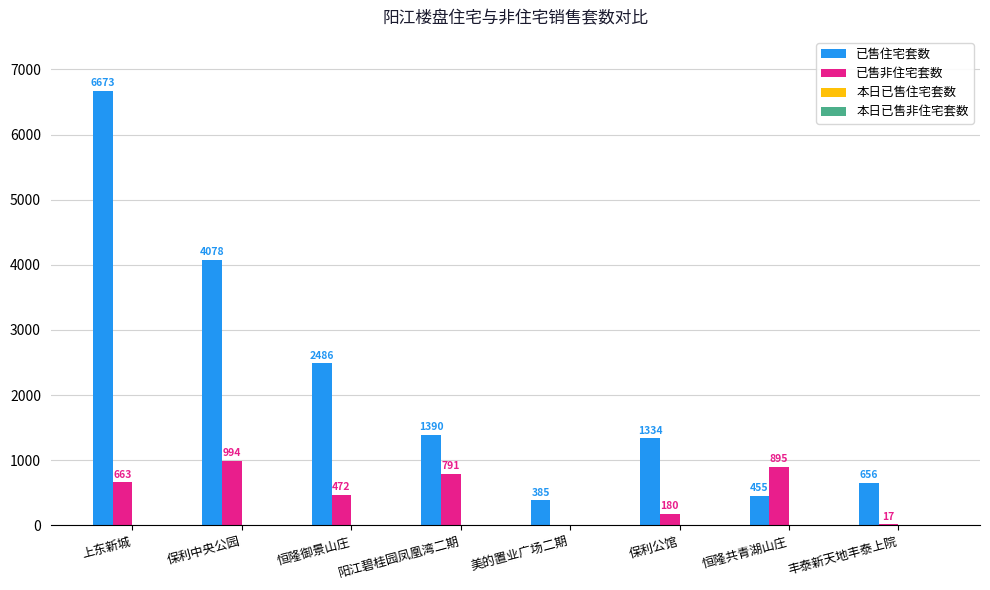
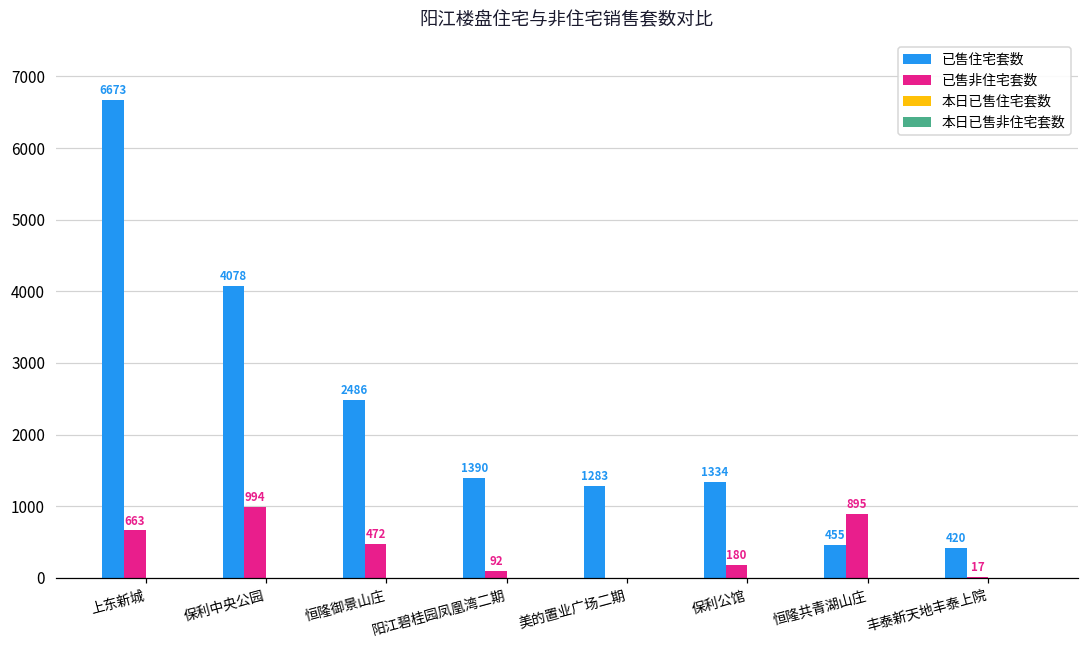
  {
    "已售住宅套数": {
      "上东新城": 6673,
      "保利中央公园": 4078,
      "恒隆御景山庄": 2486,
      "阳江碧桂园凤凰湾二期": 1390,
-     "美的置业广场二期": 385,
+     "美的置业广场二期": 1283,
      "保利公馆": 1334,
      "恒隆共青湖山庄": 455,
-     "丰泰新天地丰泰上院": 656
+     "丰泰新天地丰泰上院": 420
    },
    "已售非住宅套数": {
      "上东新城": 663,
      "保利中央公园": 994,
      "恒隆御景山庄": 472,
-     "阳江碧桂园凤凰湾二期": 791,
+     "阳江碧桂园凤凰湾二期": 92,
      "保利公馆": 180,
      "恒隆共青湖山庄": 895,
      "丰泰新天地丰泰上院": 17
    },
    "本日已售住宅套数": {
      "上东新城": 0,
      "保利中央公园": 0,
      "恒隆御景山庄": 0,
      "阳江碧桂园凤凰湾二期": 0,
      "美的置业广场二期": 0,
      "保利公馆": 0,
      "恒隆共青湖山庄": 0,
      "丰泰新天地丰泰上院": 0
    },
    "本日已售非住宅套数": {
      "上东新城": 0,
      "保利中央公园": 0,
      "恒隆御景山庄": 0,
      "阳江碧桂园凤凰湾二期": 0,
      "美的置业广场二期": 0,
      "保利公馆": 0,
      "恒隆共青湖山庄": 0,
      "丰泰新天地丰泰上院": 0
    }
  }
